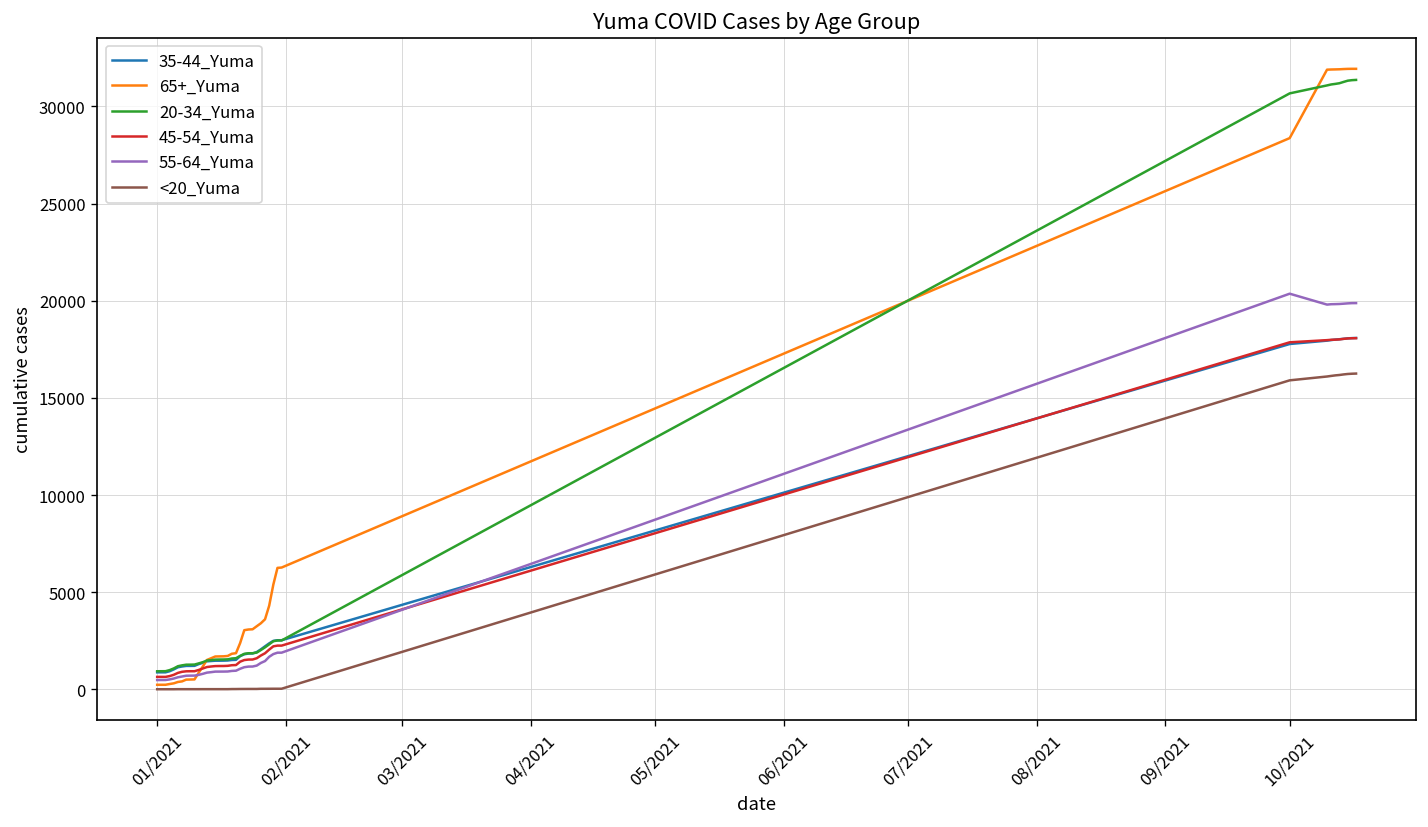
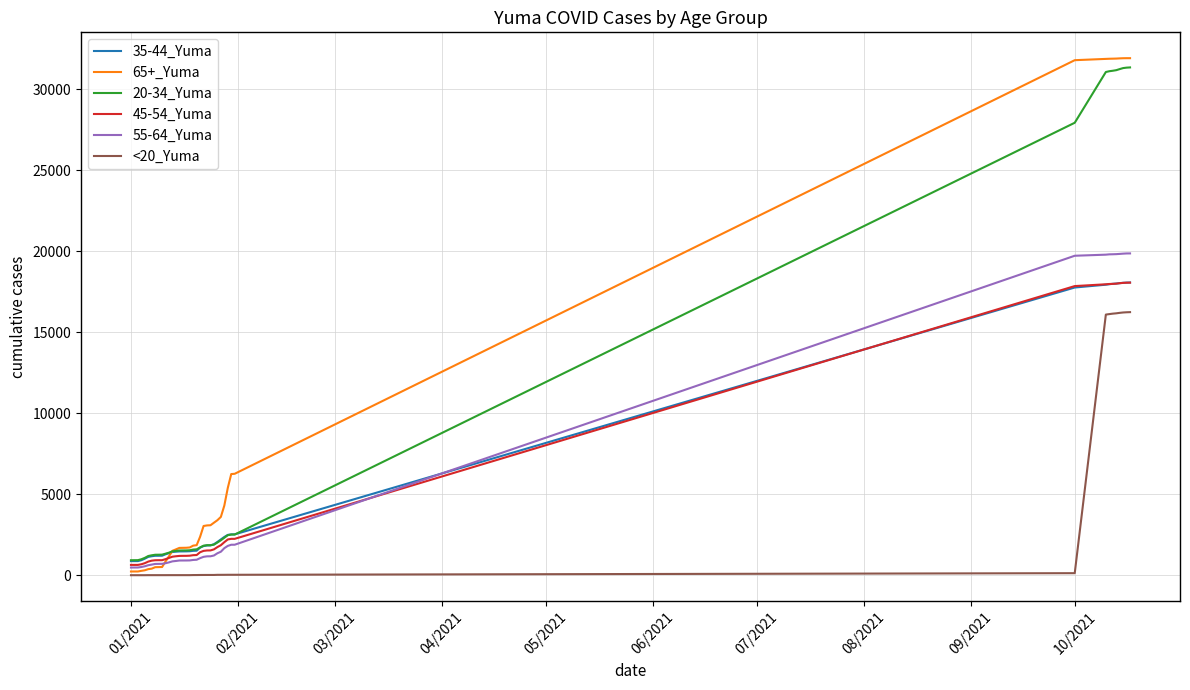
  {
    "65+_Yuma": {
      "01/2021": 200,
-     "10/2021": 28400
+     "10/2021": 31800
    },
    "20-34_Yuma": {
-     "10/2021": 30700
+     "10/2021": 27900
    },
    "45-54_Yuma": {
      "01/2021": 600
    },
    "55-64_Yuma": {
      "01/2021": 500,
-     "10/2021": 20400
+     "10/2021": 19700
    },
    "<20_Yuma": {
      "01/2021": 0,
-     "10/2021": 15900
+     "10/2021": 100
    }
  }
